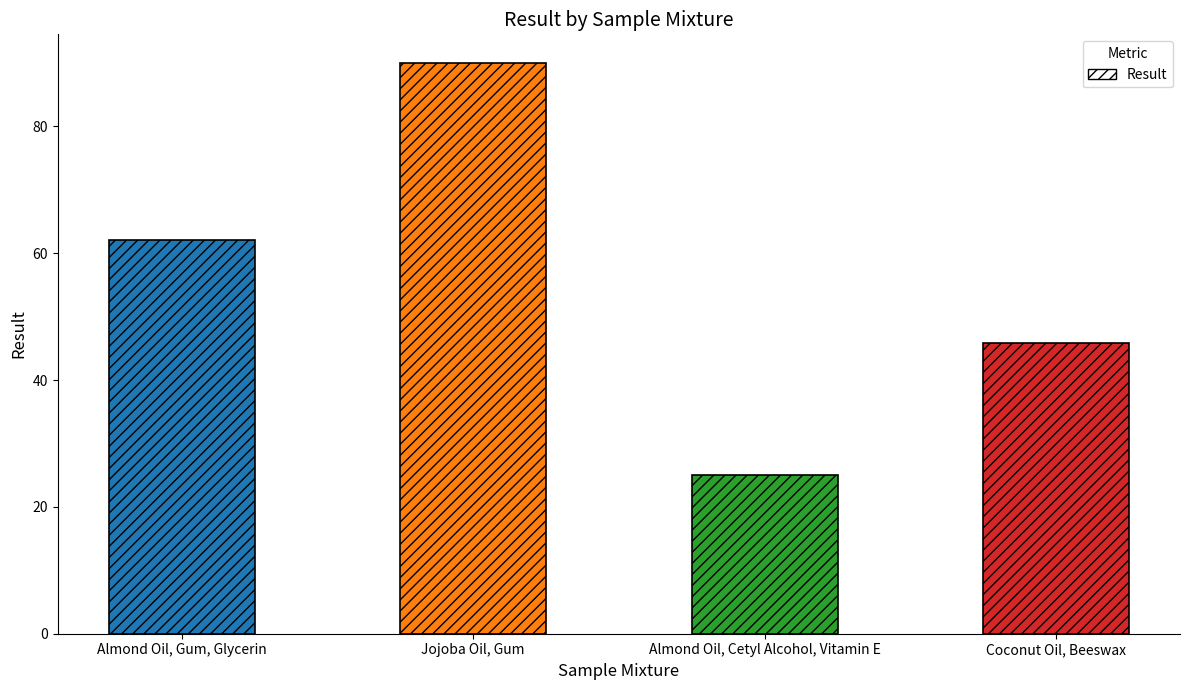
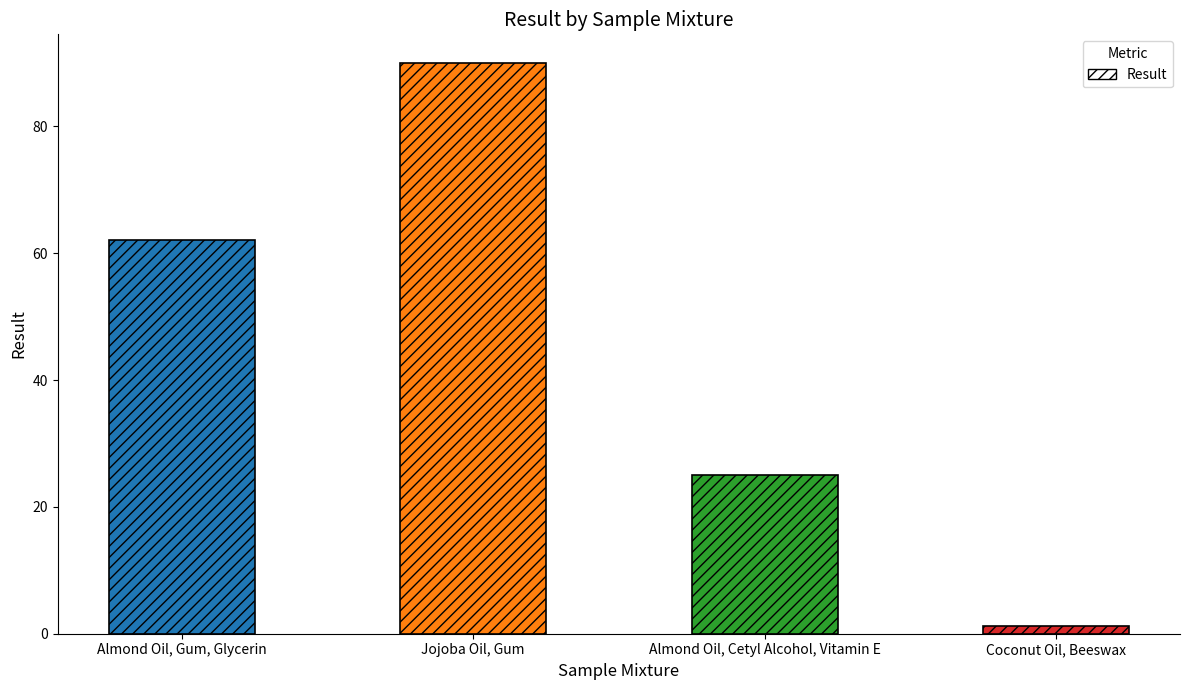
  {
    "Almond Oil, Gum, Glycerin": 62,
    "Jojoba Oil, Gum": 90,
    "Almond Oil, Cetyl Alcohol, Vitamin E": 25,
-   "Coconut Oil, Beeswax": 46
+   "Coconut Oil, Beeswax": 1
  }
